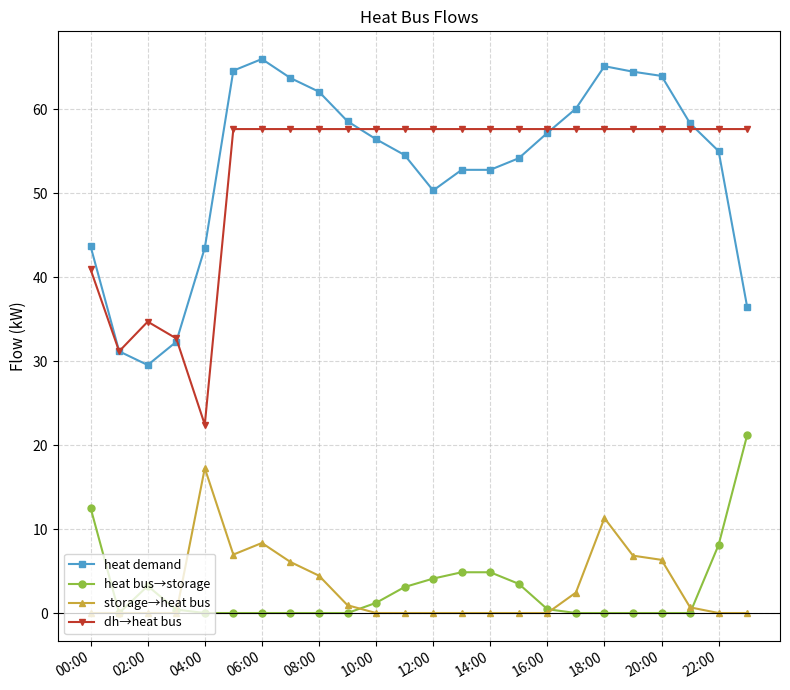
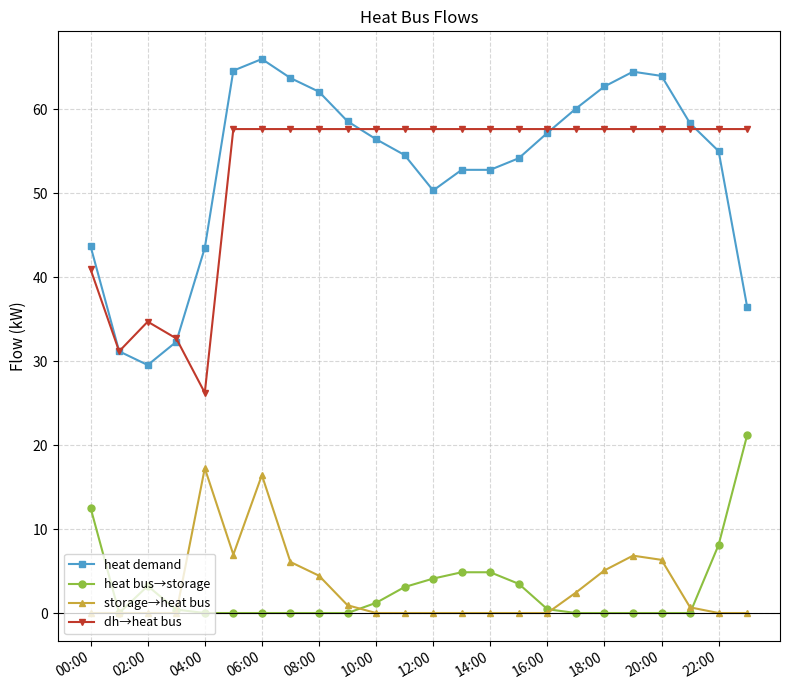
  {
    "heat demand": {
      "00:00": 44,
      "02:00": 30,
      "04:00": 43,
      "06:00": 66,
      "08:00": 62,
      "10:00": 56,
      "12:00": 50,
      "14:00": 53,
      "16:00": 57,
-     "18:00": 65,
+     "18:00": 63,
      "20:00": 64,
      "22:00": 55
    },
    "heat bus→storage": {
      "00:00": 13,
      "06:00": 0,
      "08:00": 0,
      "10:00": 1,
      "12:00": 4,
      "14:00": 5,
      "16:00": 0,
      "18:00": 0,
      "20:00": 0,
      "22:00": 8
    },
    "storage→heat bus": {
      "04:00": 17,
-     "06:00": 8,
+     "06:00": 16,
      "08:00": 4,
      "10:00": 0,
      "12:00": 0,
      "14:00": 0,
      "16:00": 0,
-     "18:00": 11,
+     "18:00": 5,
      "20:00": 6,
      "22:00": 0
    },
    "dh→heat bus": {
      "00:00": 41,
      "02:00": 35,
-     "04:00": 22,
+     "04:00": 26,
      "06:00": 58,
      "08:00": 58,
      "10:00": 58,
      "12:00": 58,
      "14:00": 58,
      "16:00": 58,
      "18:00": 58,
      "20:00": 58,
      "22:00": 58
    }
  }
